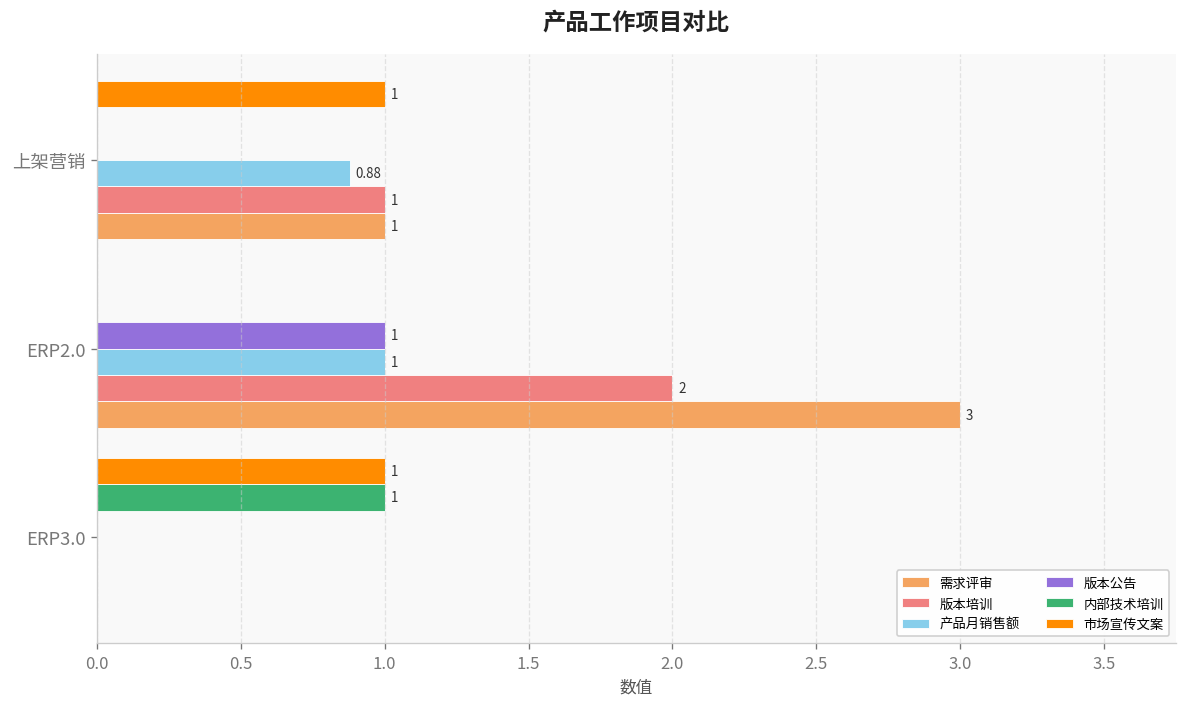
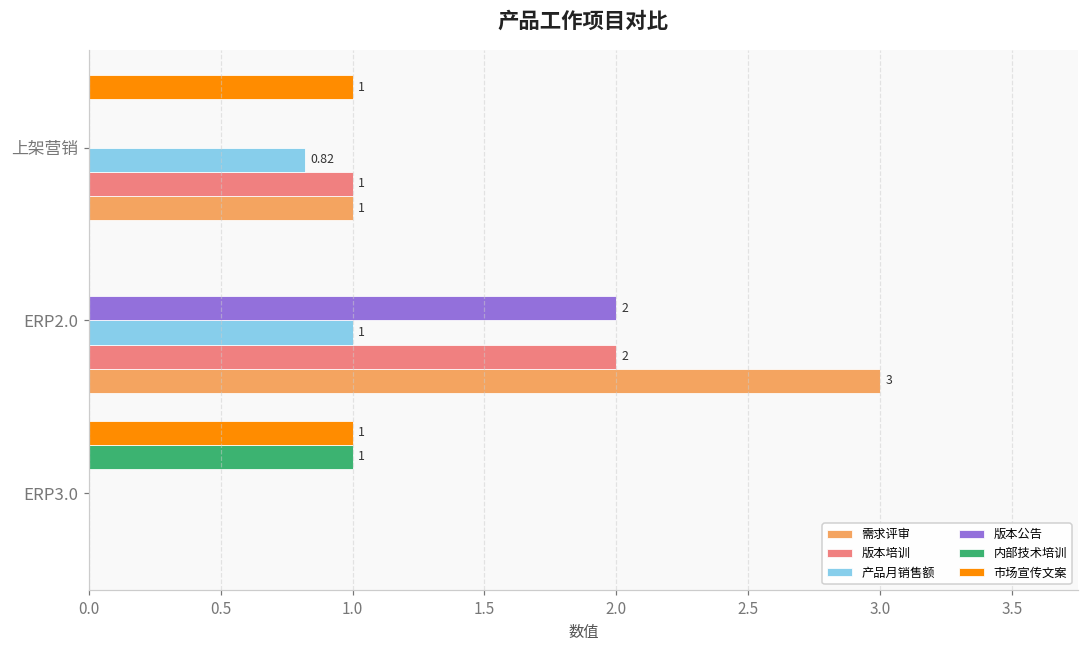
  {
    "产品月销售额": {
-     "上架营销": 0.88,
+     "上架营销": 0.82,
      "ERP2.0": 1
    },
    "版本公告": {
-     "ERP2.0": 1
+     "ERP2.0": 2
    },
    "内部技术培训": {
      "ERP3.0": 1
    },
    "市场宣传文案": {
      "上架营销": 1,
      "ERP3.0": 1
    }
  }
